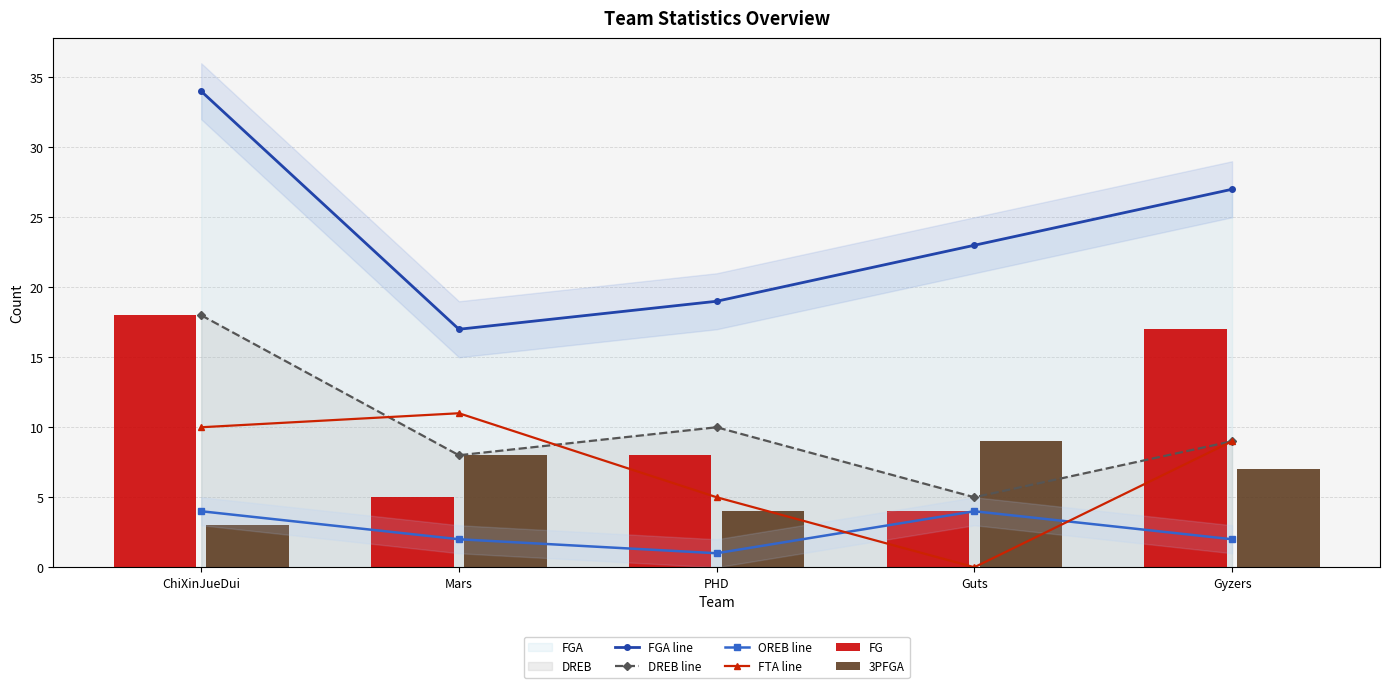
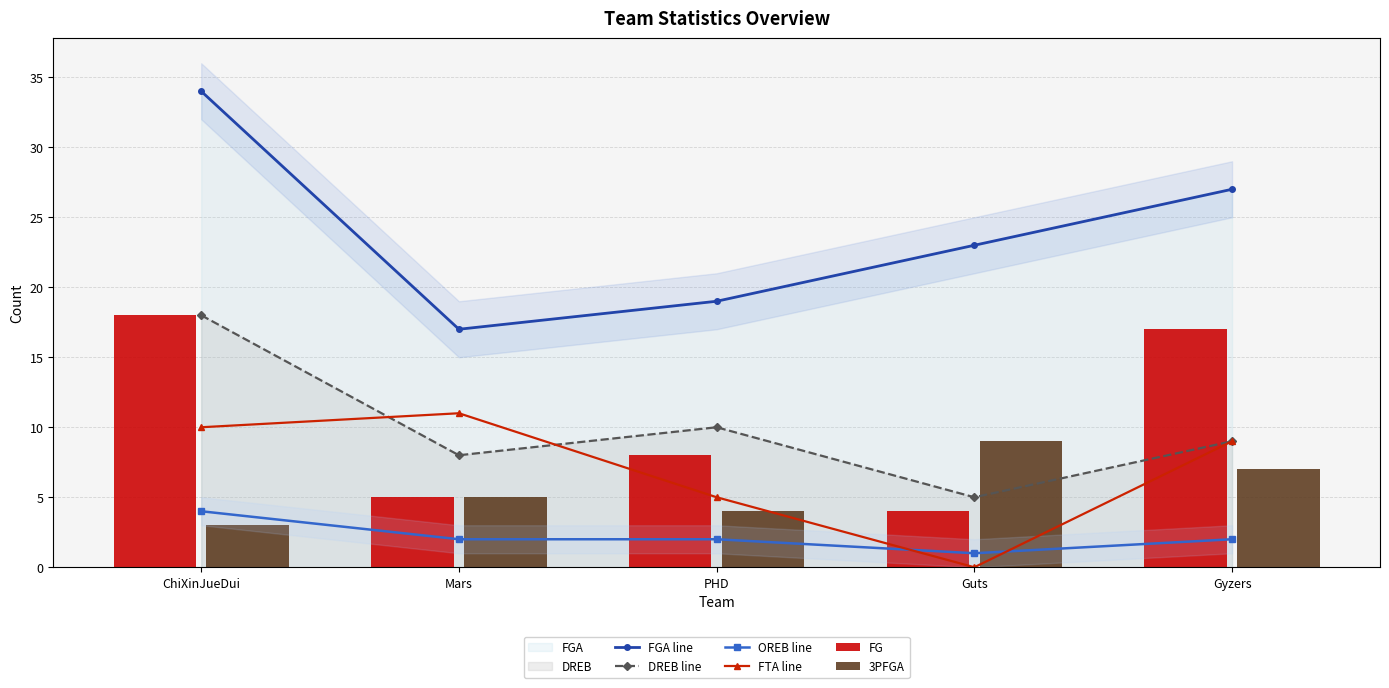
  {
    "3PFGA": {
      "ChiXinJueDui": 3,
-     "Mars": 8,
+     "Mars": 5,
      "PHD": 4,
      "Guts": 9,
      "Gyzers": 7
    },
    "OREB line": {
      "ChiXinJueDui": 4,
      "Mars": 2,
-     "PHD": 1,
-     "Guts": 4,
+     "PHD": 2,
+     "Guts": 1,
      "Gyzers": 2
    }
  }
